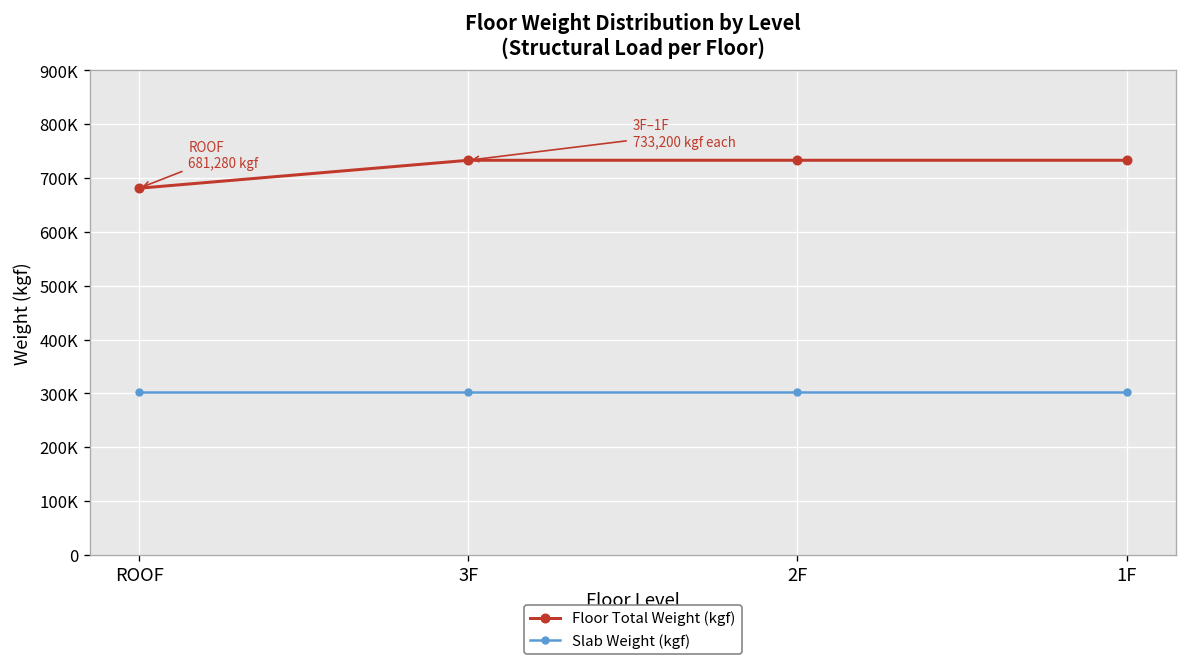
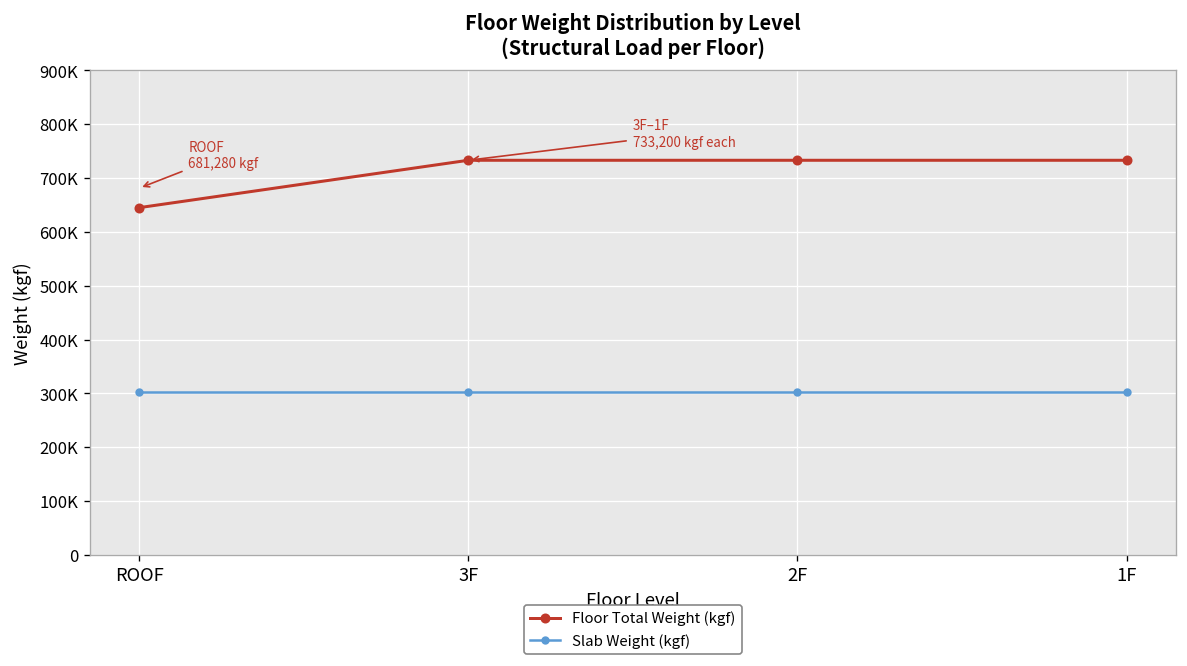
  {
    "Floor Total Weight (kgf)": {
-     "ROOF": 680000,
+     "ROOF": 650000,
      "2F": 730000,
      "1F": 730000
    },
    "Slab Weight (kgf)": {
      "ROOF": 300000,
      "3F": 300000,
      "2F": 300000,
      "1F": 300000
    }
  }
